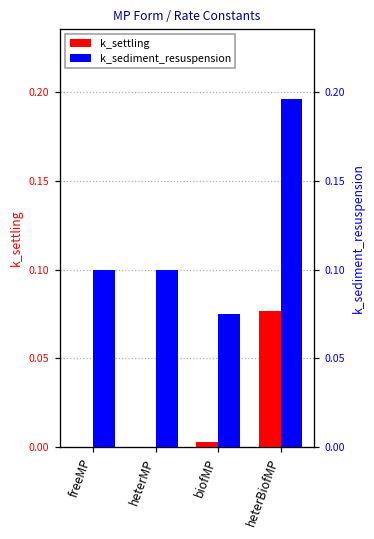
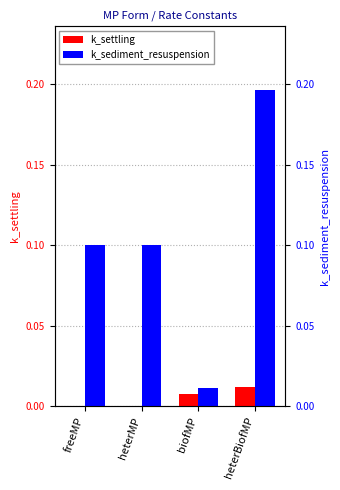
  {
    "k_settling": {
      "freeMP": 0.000,
      "heterMP": 0.000,
-     "biofMP": 0.003,
-     "heterBiofMP": 0.077
+     "biofMP": 0.008,
+     "heterBiofMP": 0.012
    },
    "k_sediment_resuspension": {
      "freeMP": 0.100,
      "heterMP": 0.100,
-     "biofMP": 0.075,
+     "biofMP": 0.011,
      "heterBiofMP": 0.197
    }
  }
